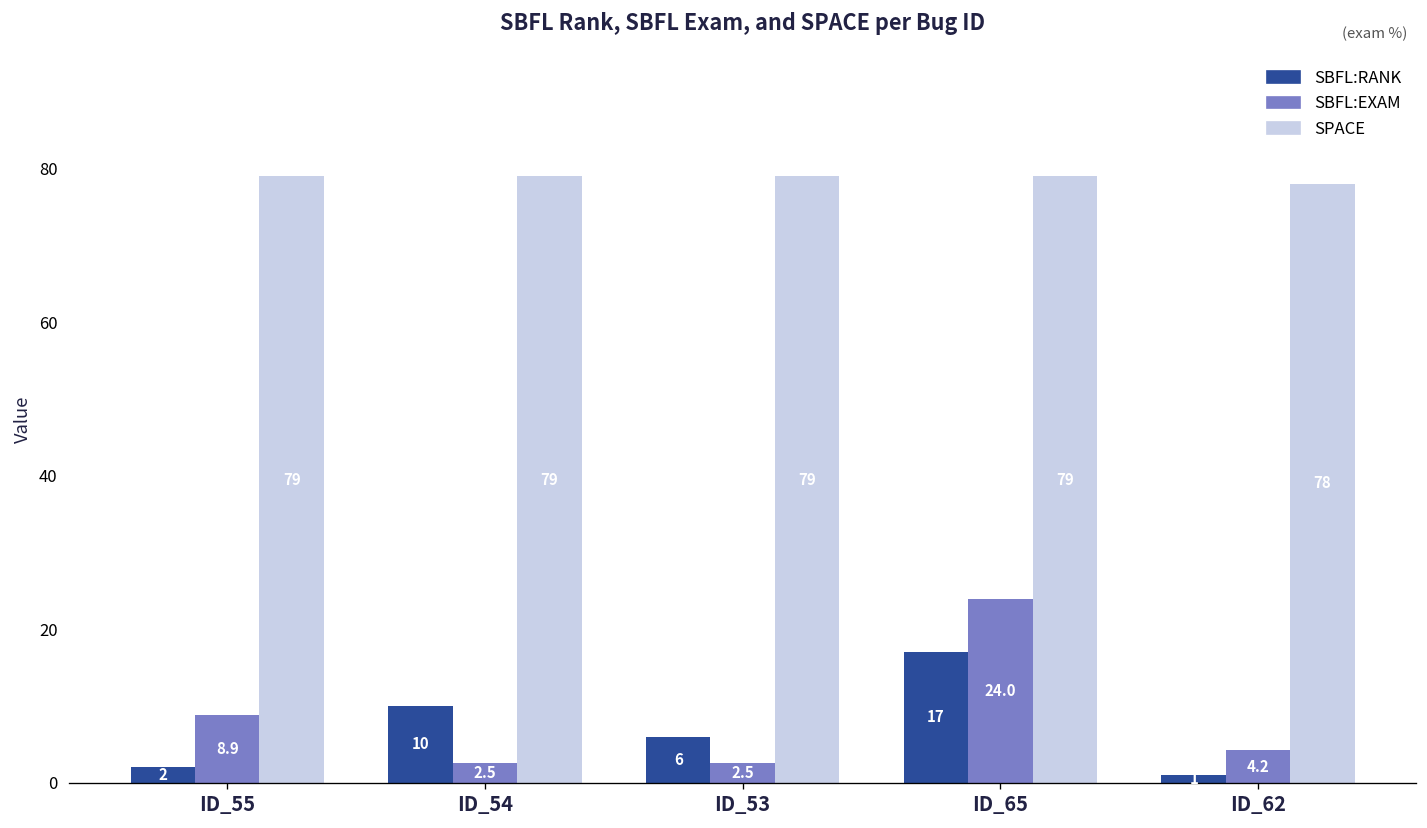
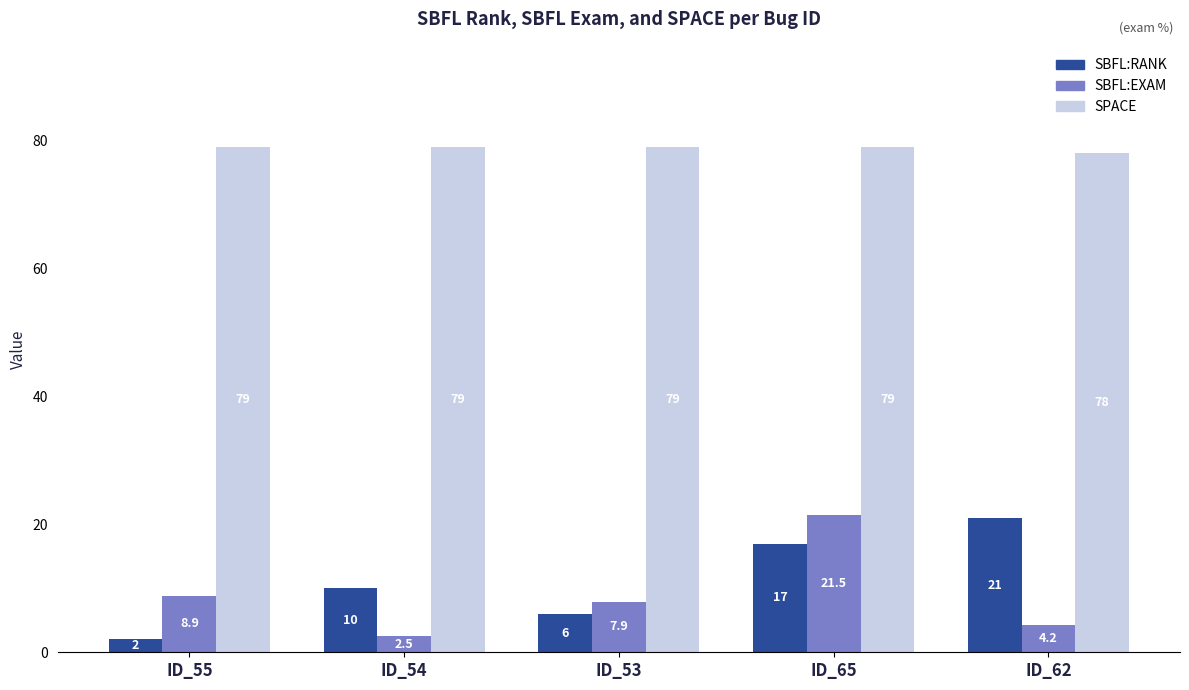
  {
    "SBFL:RANK": {
-     "ID_62": 1
+     "ID_62": 21
    },
    "SBFL:EXAM": {
      "ID_55": 8.9,
      "ID_54": 2.5,
-     "ID_53": 2.5,
-     "ID_65": 24.0,
+     "ID_53": 7.9,
+     "ID_65": 21.5,
      "ID_62": 4.2
    },
    "SPACE": {
      "ID_55": 79,
      "ID_54": 79,
      "ID_53": 79,
      "ID_65": 79,
      "ID_62": 78
    }
  }
